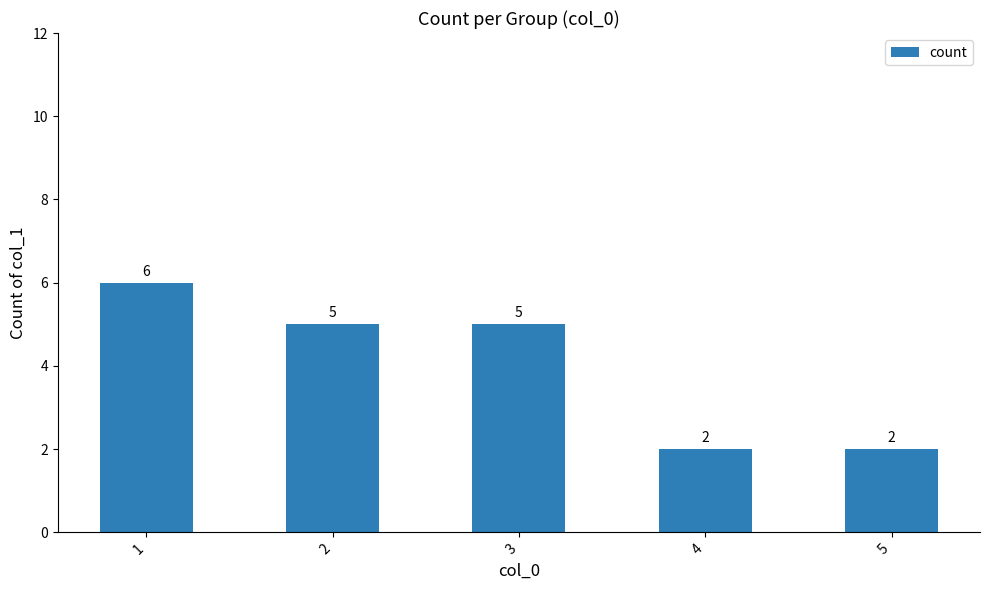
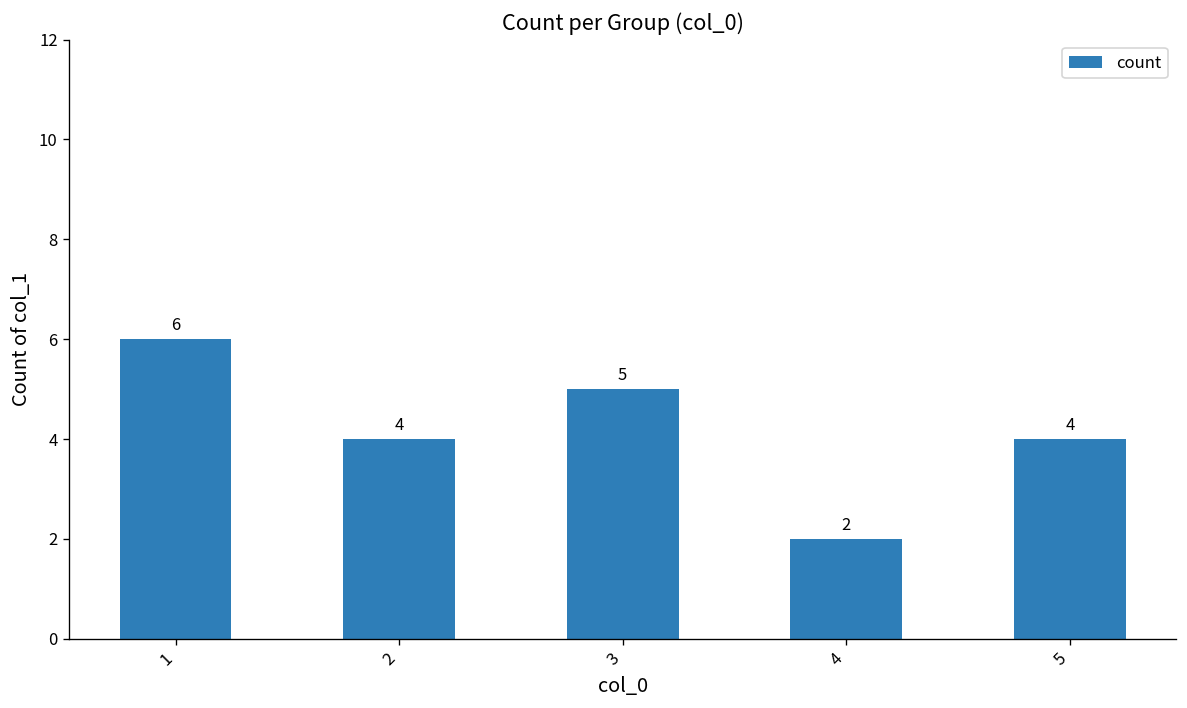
  {
    "1": 6,
-   "2": 5,
+   "2": 4,
    "3": 5,
    "4": 2,
-   "5": 2
+   "5": 4
  }
